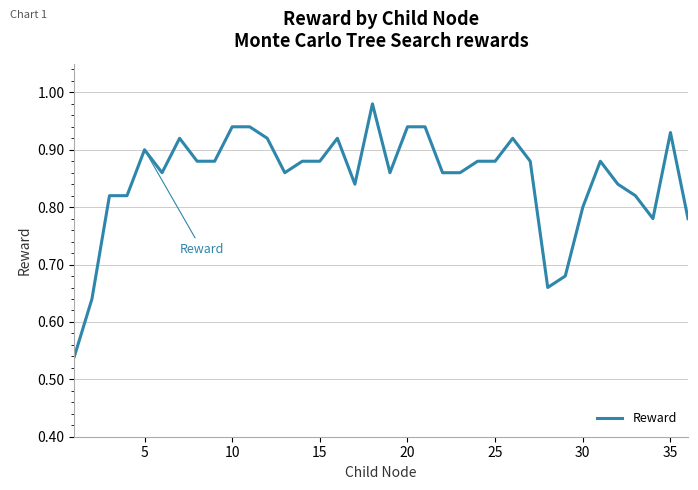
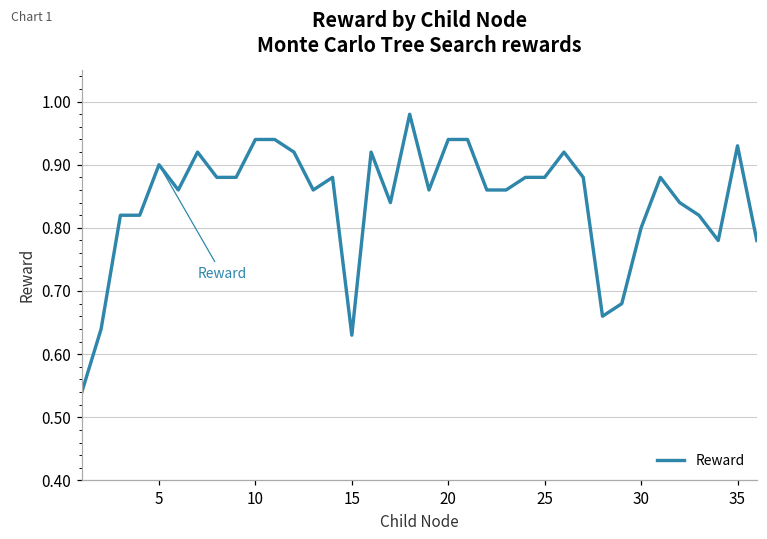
  {
    "5": 0.90,
    "10": 0.94,
-   "15": 0.88,
+   "15": 0.63,
    "20": 0.94,
    "25": 0.88,
    "30": 0.80,
    "35": 0.93
  }
